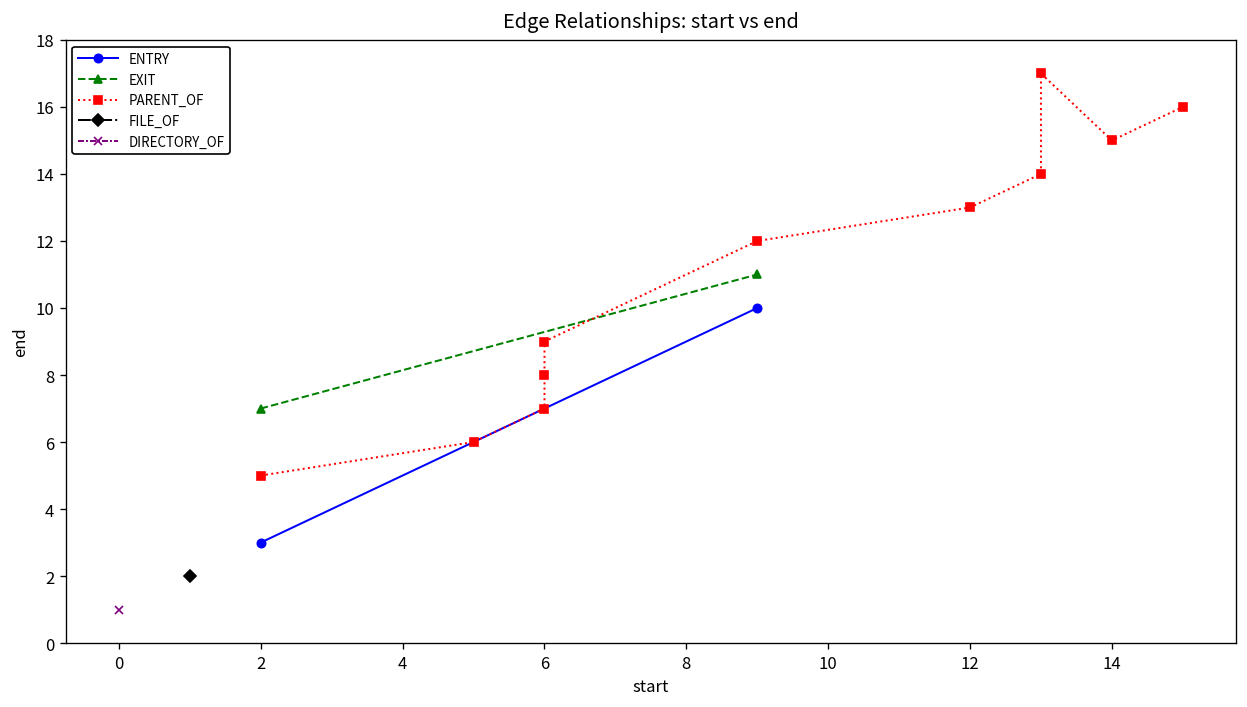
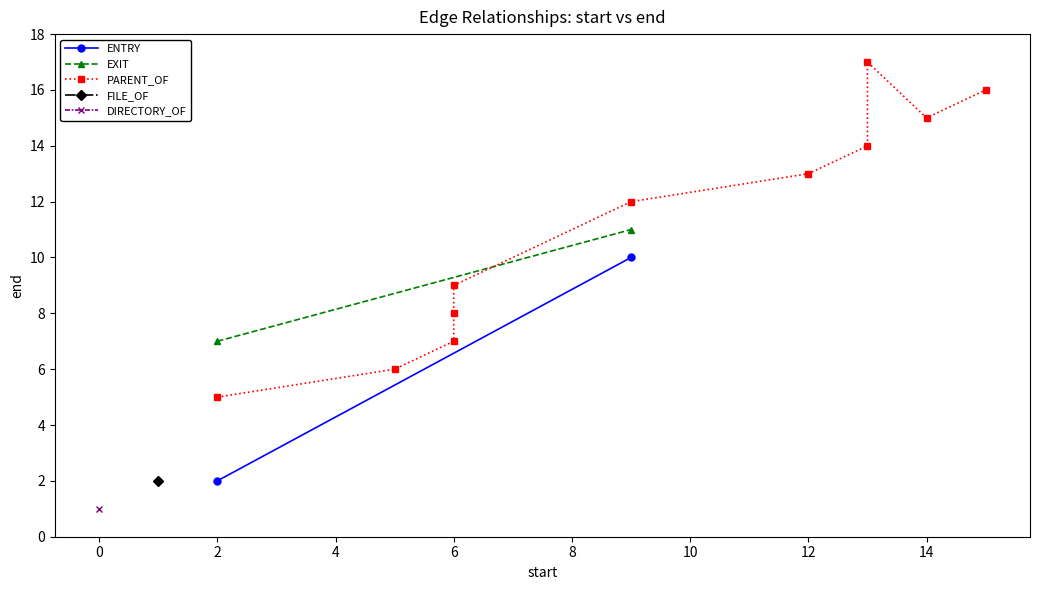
  {
    "ENTRY": {
-     "2": 3
+     "2": 2
    },
    "EXIT": {
      "2": 7
    },
    "DIRECTORY_OF": {
      "0": 1
    }
  }
